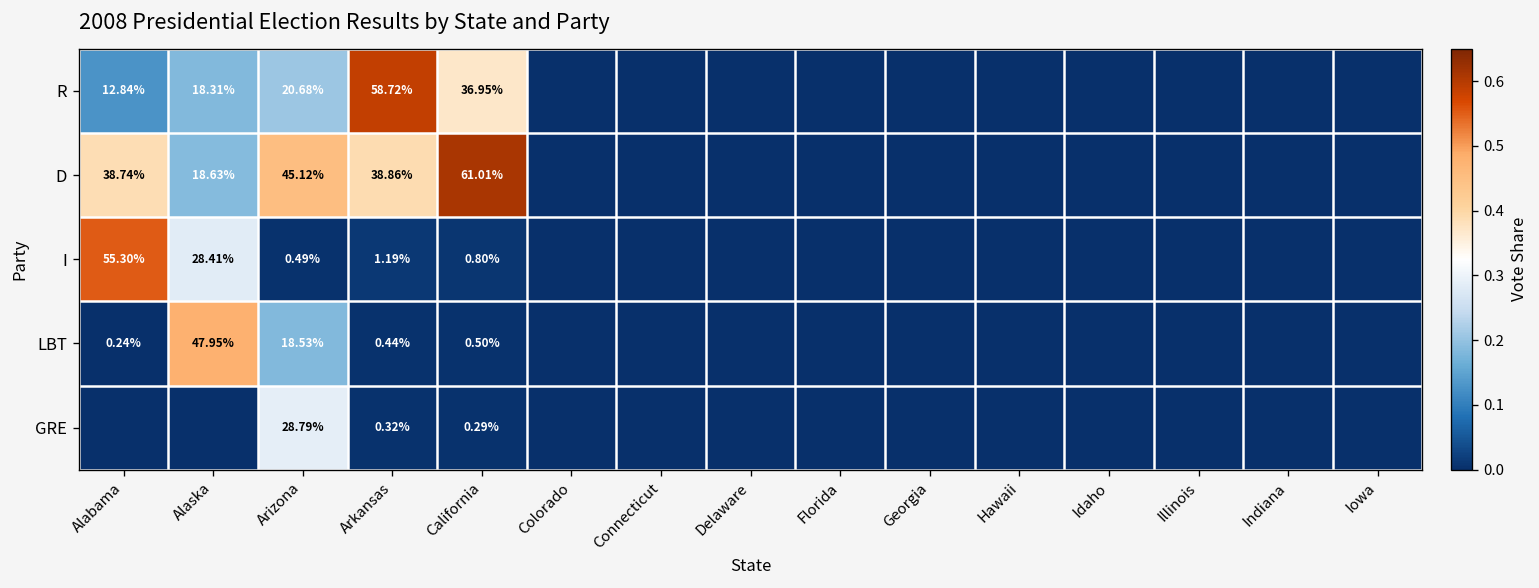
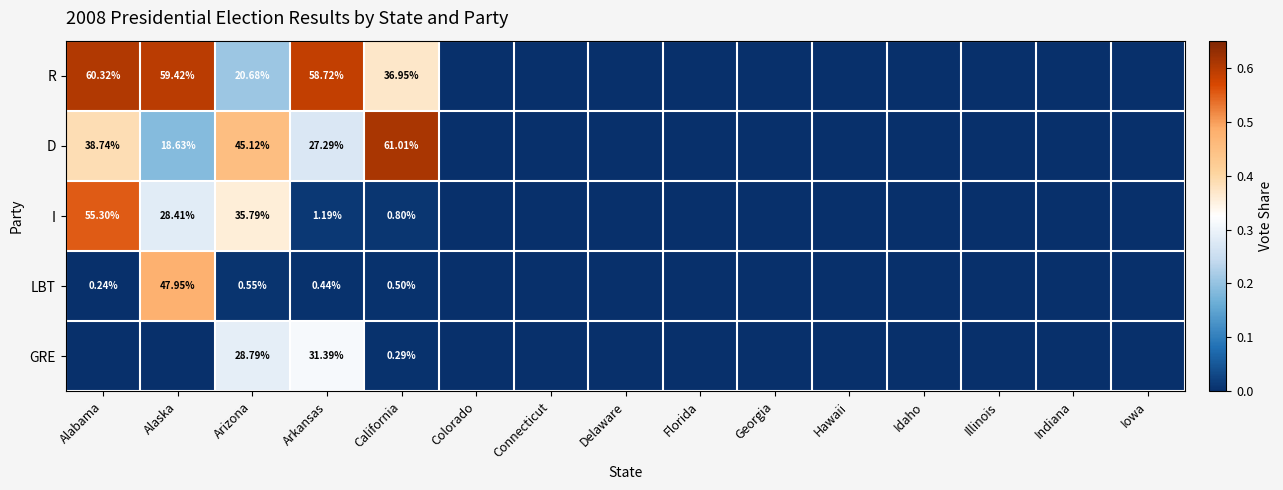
  {
    "R": {
-     "Alabama": "12.84%",
-     "Alaska": "18.31%",
+     "Alabama": "60.32%",
+     "Alaska": "59.42%",
      "Arizona": "20.68%",
      "Arkansas": "58.72%",
      "California": "36.95%"
    },
    "D": {
      "Alabama": "38.74%",
      "Alaska": "18.63%",
      "Arizona": "45.12%",
-     "Arkansas": "38.86%",
+     "Arkansas": "27.29%",
      "California": "61.01%"
    },
    "I": {
      "Alabama": "55.30%",
      "Alaska": "28.41%",
-     "Arizona": "0.49%",
+     "Arizona": "35.79%",
      "Arkansas": "1.19%",
      "California": "0.80%"
    },
    "LBT": {
      "Alabama": "0.24%",
      "Alaska": "47.95%",
-     "Arizona": "18.53%",
+     "Arizona": "0.55%",
      "Arkansas": "0.44%",
      "California": "0.50%"
    },
    "GRE": {
      "Arizona": "28.79%",
-     "Arkansas": "0.32%",
+     "Arkansas": "31.39%",
      "California": "0.29%"
    }
  }
